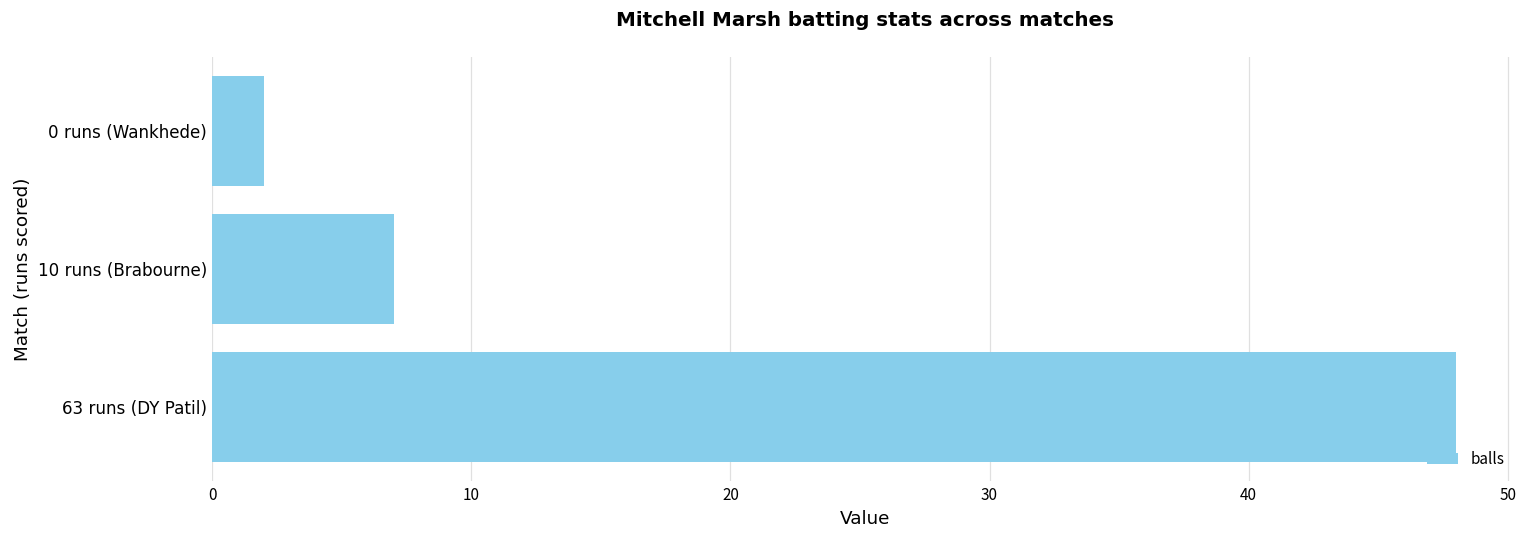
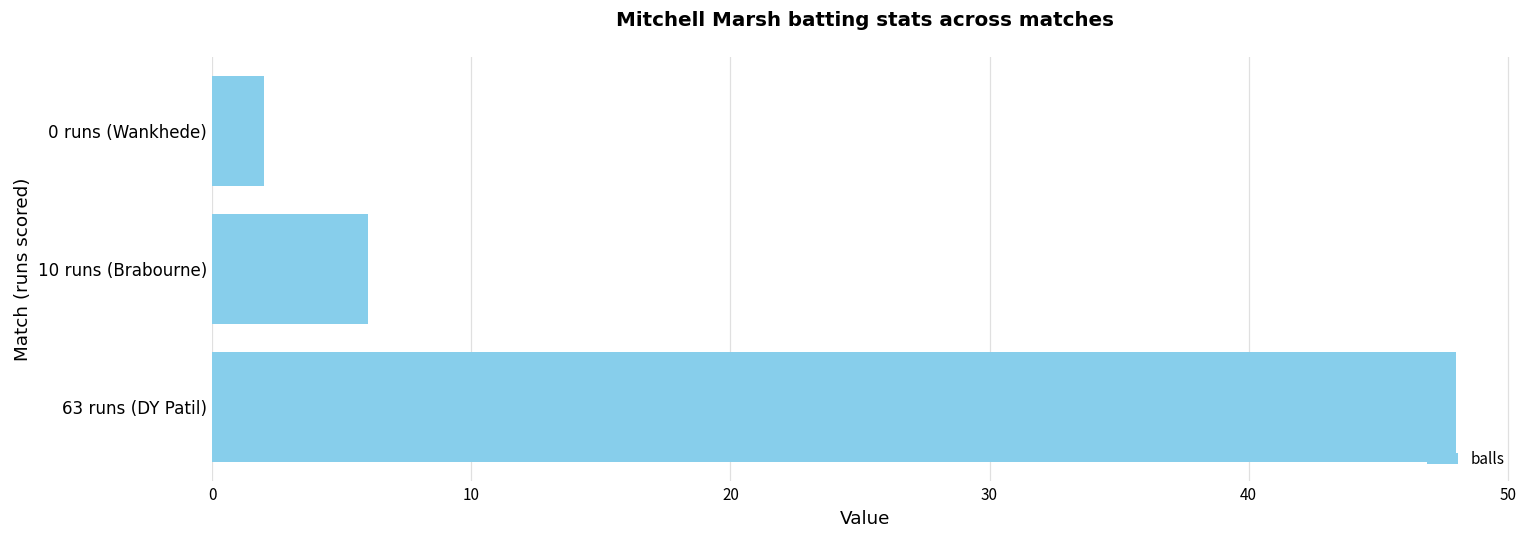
  {
    "0 runs (Wankhede)": 2,
-   "10 runs (Brabourne)": 7,
+   "10 runs (Brabourne)": 6,
    "63 runs (DY Patil)": 48
  }
